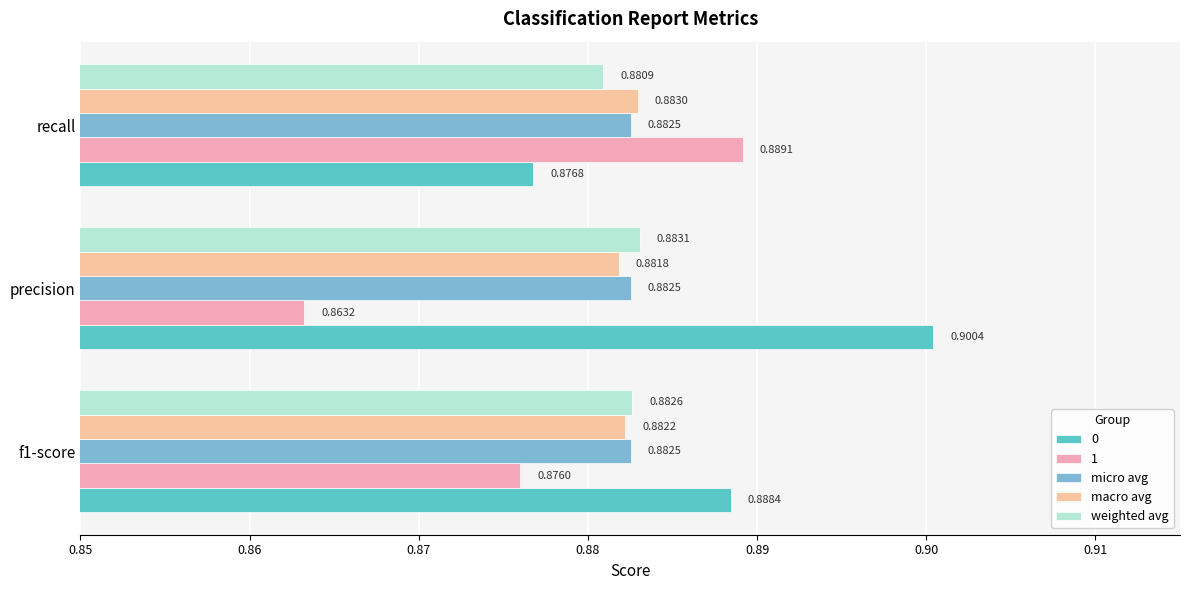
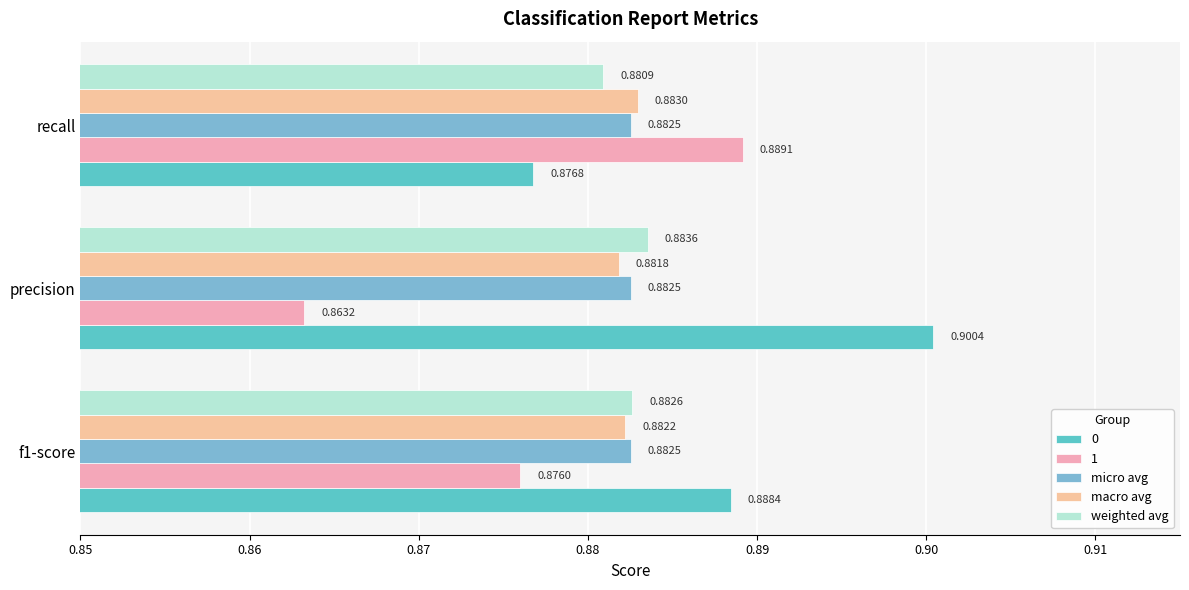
  {
    "weighted avg": {
      "recall": 0.8809,
-     "precision": 0.8831,
+     "precision": 0.8836,
      "f1-score": 0.8826
    }
  }
